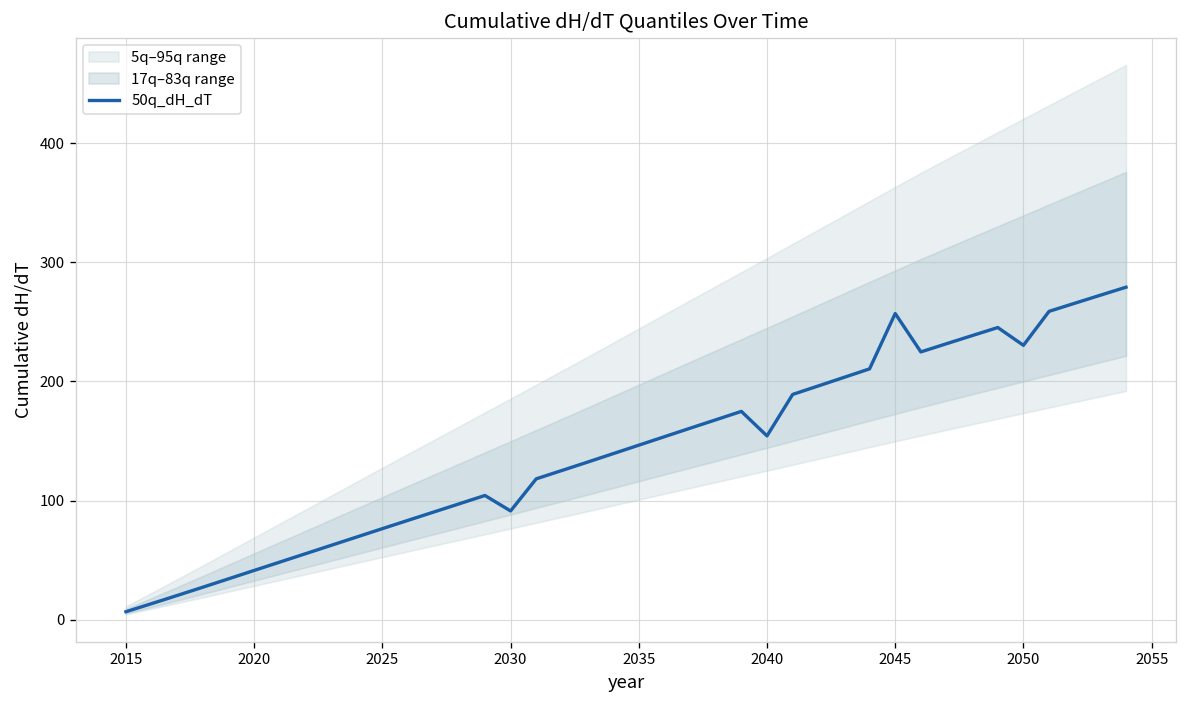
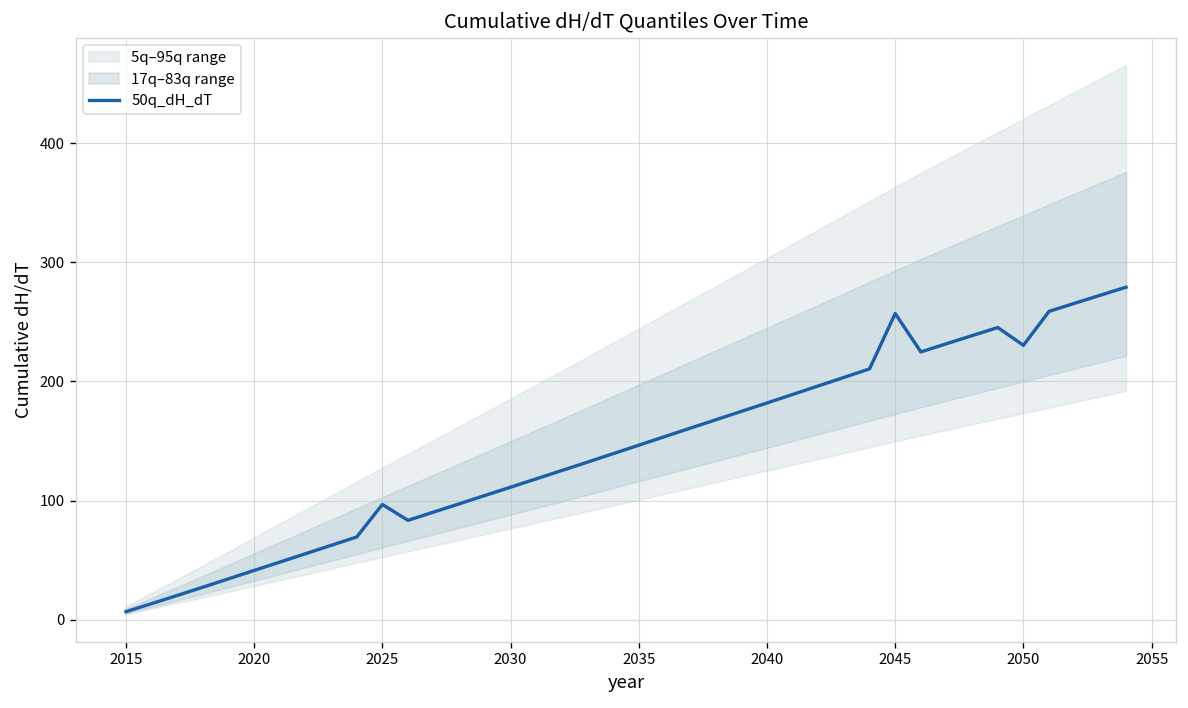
  {
    "50q_dH_dT": {
      "2020": 40,
-     "2025": 80,
-     "2030": 90,
+     "2025": 100,
+     "2030": 110,
      "2035": 150,
-     "2040": 150,
+     "2040": 180,
      "2045": 260,
      "2050": 230
    }
  }
